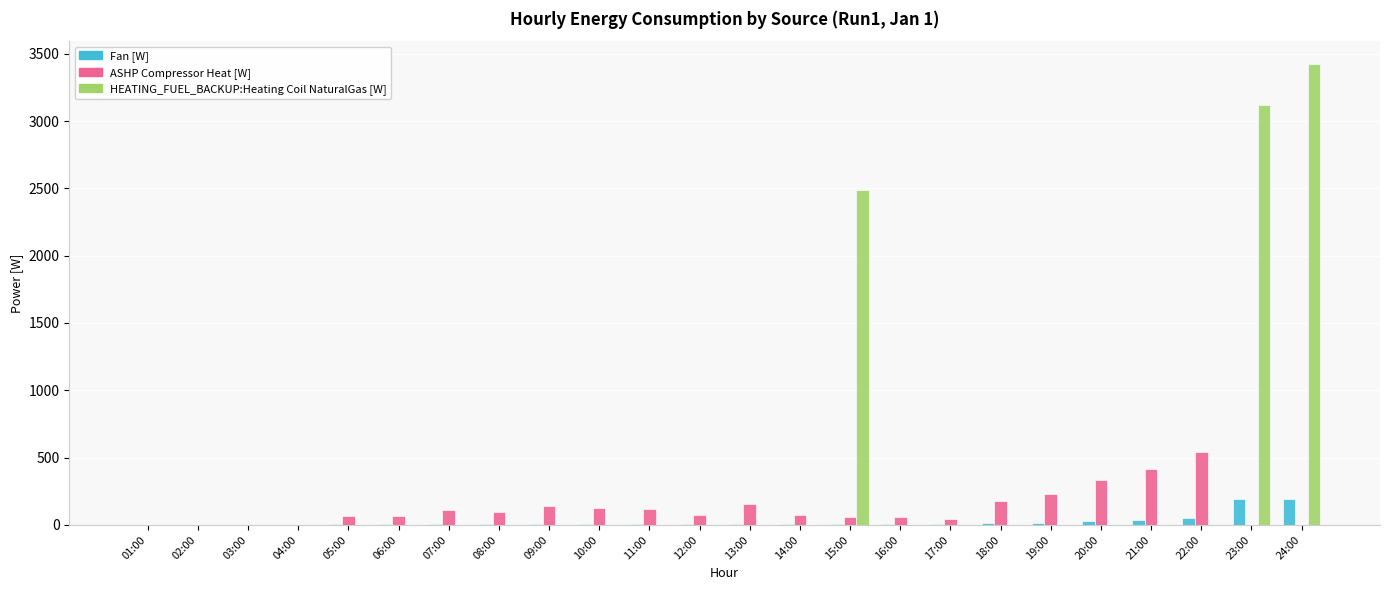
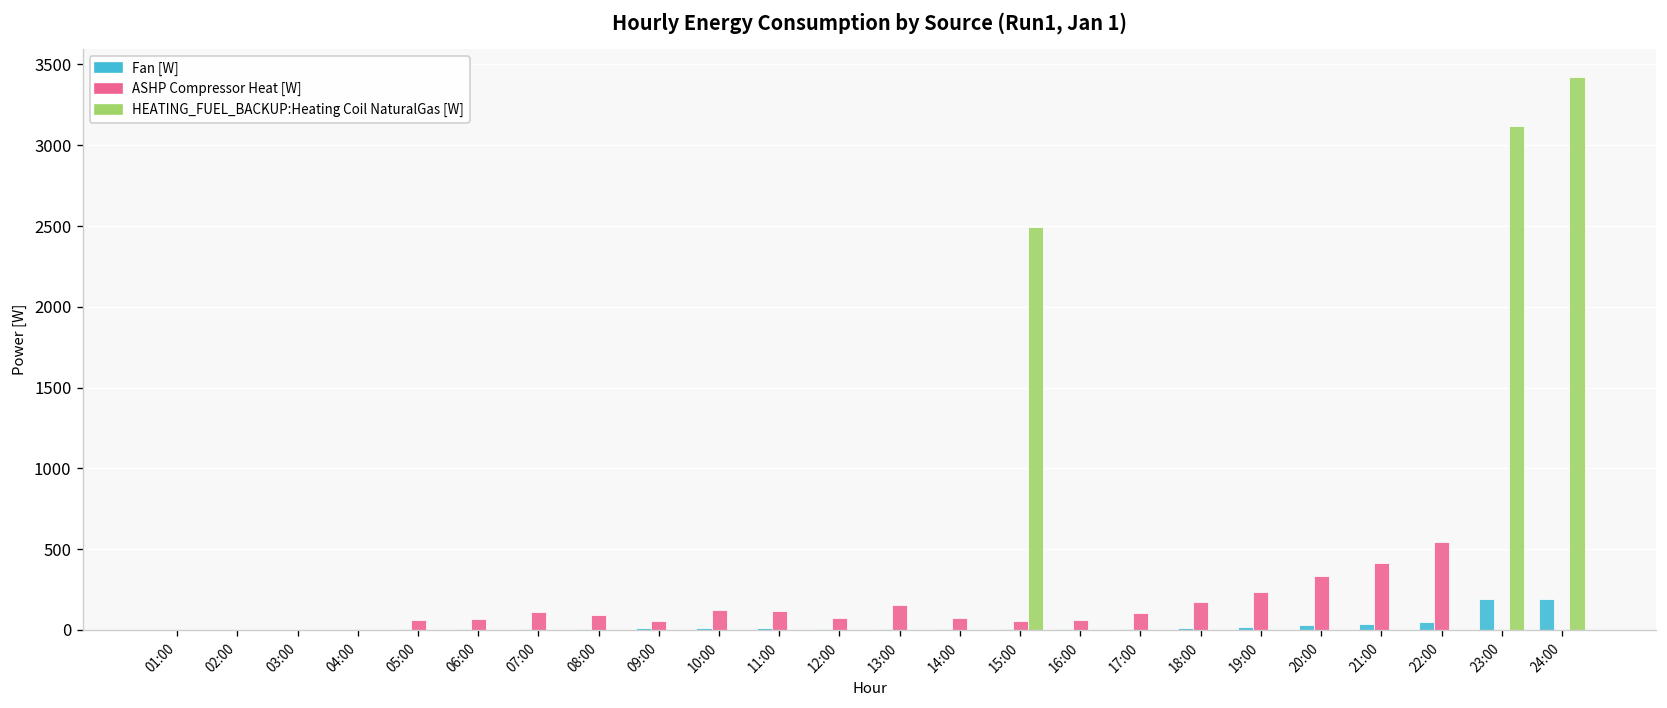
  {
    "Fan [W]": {
      "01:00": 0,
      "02:00": 0,
      "03:00": 0,
      "04:00": 0,
      "20:00": 30,
      "21:00": 40,
      "22:00": 50,
      "23:00": 190,
      "24:00": 190
    },
    "ASHP Compressor Heat [W]": {
      "01:00": 0,
      "02:00": 0,
      "03:00": 0,
      "04:00": 0,
      "05:00": 60,
      "06:00": 70,
      "07:00": 110,
      "08:00": 90,
-     "09:00": 140,
+     "09:00": 60,
      "10:00": 120,
      "11:00": 120,
      "12:00": 70,
      "13:00": 150,
      "14:00": 70,
      "15:00": 60,
      "16:00": 60,
-     "17:00": 50,
+     "17:00": 110,
      "18:00": 170,
      "19:00": 230,
      "20:00": 340,
      "21:00": 410,
      "22:00": 540,
      "23:00": 0,
      "24:00": 0
    },
    "HEATING_FUEL_BACKUP:Heating Coil NaturalGas [W]": {
      "01:00": 0,
      "02:00": 0,
      "03:00": 0,
      "04:00": 0,
      "05:00": 0,
      "06:00": 0,
      "07:00": 0,
      "08:00": 0,
      "09:00": 0,
      "10:00": 0,
      "11:00": 0,
      "12:00": 0,
      "13:00": 0,
      "14:00": 0,
      "15:00": 2490,
      "16:00": 0,
      "17:00": 0,
      "18:00": 0,
      "19:00": 0,
      "20:00": 0,
      "21:00": 0,
      "22:00": 0,
      "23:00": 3120,
      "24:00": 3420
    }
  }
